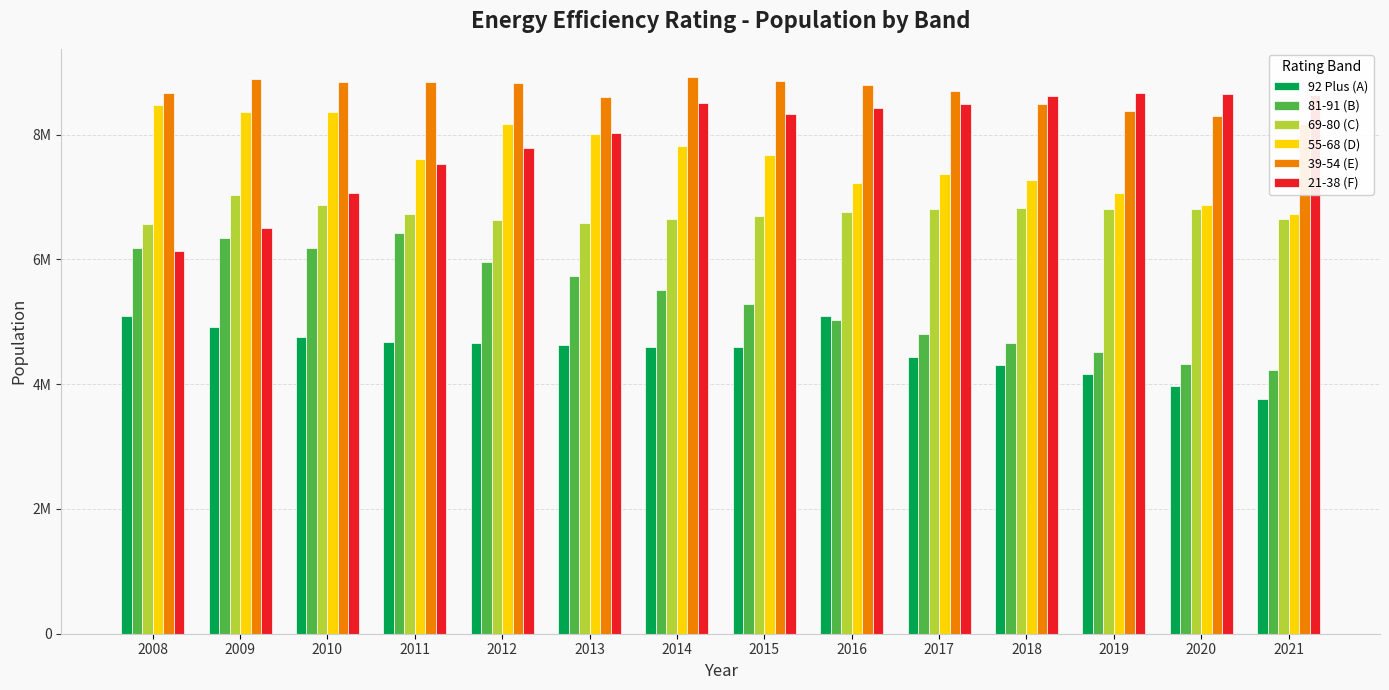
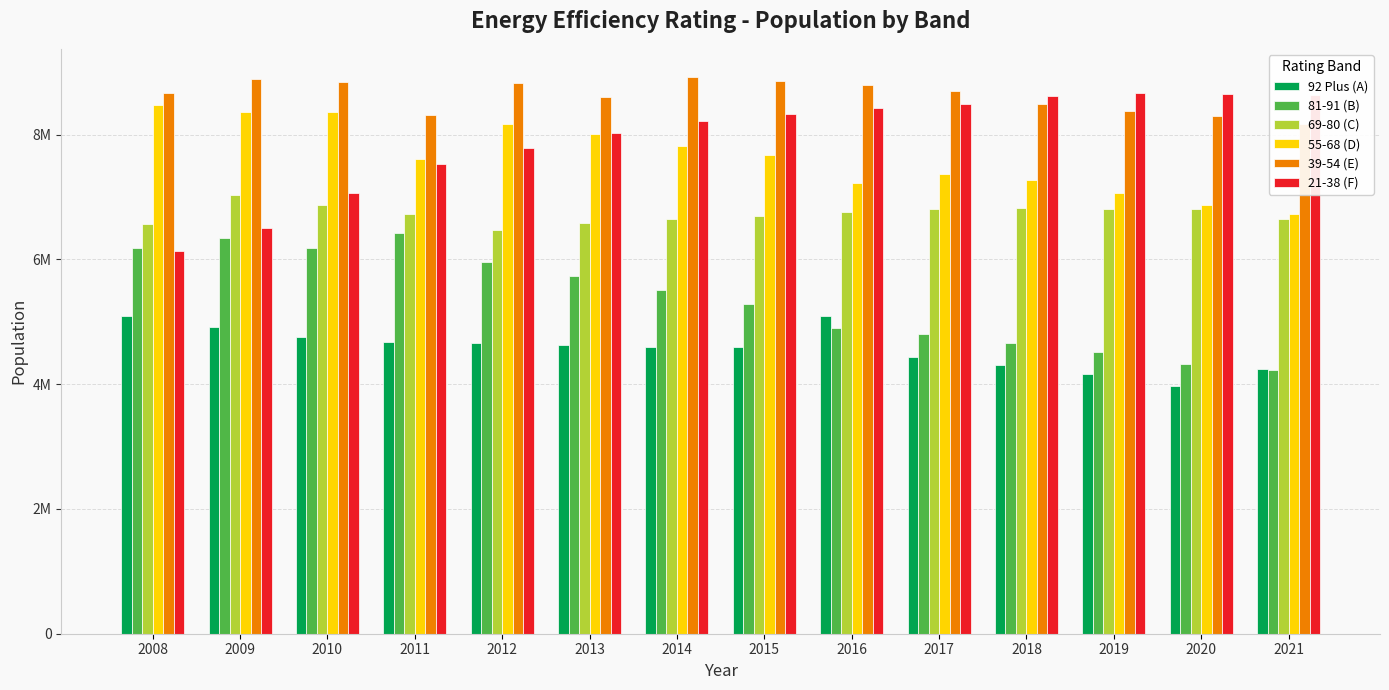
  {
    "92 Plus (A)": {
      "2008": 5100000,
      "2009": 4900000,
      "2010": 4800000,
      "2011": 4700000,
      "2012": 4700000,
      "2013": 4600000,
      "2014": 4600000,
      "2015": 4600000,
      "2016": 5100000,
      "2017": 4400000,
      "2018": 4300000,
      "2019": 4200000,
      "2020": 4000000,
-     "2021": 3800000
+     "2021": 4200000
    },
    "81-91 (B)": {
      "2008": 6200000,
      "2009": 6300000,
      "2010": 6200000,
      "2011": 6400000,
      "2012": 6000000,
      "2013": 5700000,
      "2014": 5500000,
      "2015": 5300000,
-     "2016": 5000000,
+     "2016": 4900000,
      "2017": 4800000,
      "2018": 4700000,
      "2019": 4500000,
      "2020": 4300000,
      "2021": 4200000
    },
    "69-80 (C)": {
      "2008": 6600000,
      "2009": 7000000,
      "2010": 6900000,
      "2011": 6700000,
-     "2012": 6600000,
+     "2012": 6500000,
      "2013": 6600000,
      "2014": 6600000,
      "2015": 6700000,
      "2016": 6800000,
      "2017": 6800000,
      "2018": 6800000,
      "2019": 6800000,
      "2020": 6800000,
      "2021": 6700000
    },
    "55-68 (D)": {
      "2008": 8500000,
      "2009": 8400000,
      "2010": 8400000,
      "2011": 7600000,
      "2012": 8200000,
      "2013": 8000000,
      "2014": 7800000,
      "2015": 7700000,
      "2016": 7200000,
      "2017": 7400000,
      "2018": 7300000,
      "2019": 7100000,
      "2020": 6900000,
      "2021": 6700000
    },
    "39-54 (E)": {
      "2008": 8700000,
      "2009": 8900000,
      "2010": 8800000,
-     "2011": 8800000,
+     "2011": 8300000,
      "2012": 8800000,
      "2013": 8600000,
      "2014": 8900000,
      "2015": 8900000,
      "2016": 8800000,
      "2017": 8700000,
      "2018": 8500000,
      "2019": 8400000,
      "2020": 8300000
    },
    "21-38 (F)": {
      "2008": 6100000,
      "2009": 6500000,
      "2010": 7100000,
      "2011": 7500000,
      "2012": 7800000,
      "2013": 8000000,
-     "2014": 8500000,
+     "2014": 8200000,
      "2015": 8300000,
      "2016": 8400000,
      "2017": 8500000,
      "2018": 8600000,
      "2019": 8700000,
      "2020": 8600000
    }
  }
